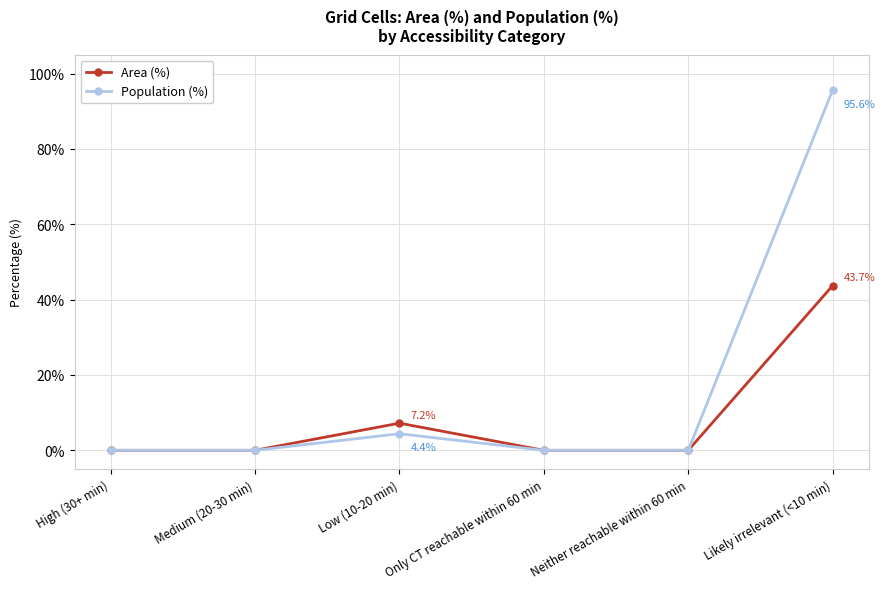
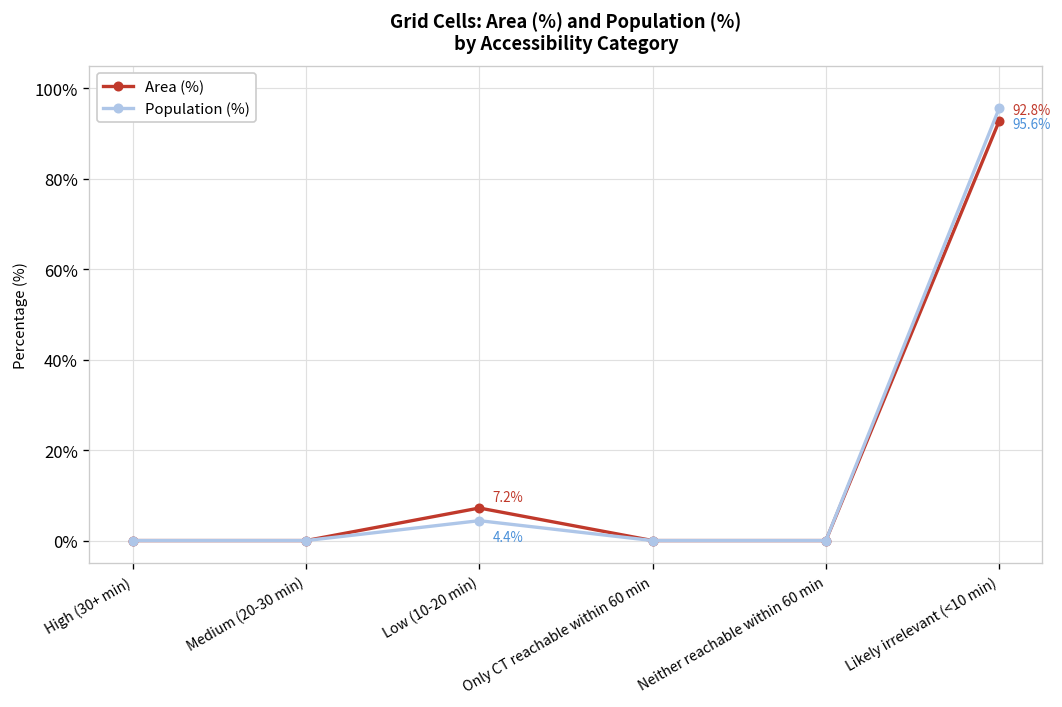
  {
    "Area (%)": {
      "Low (10-20 min)": "7.2%",
-     "Likely irrelevant (<10 min)": "43.7%"
+     "Likely irrelevant (<10 min)": "92.8%"
    },
    "Population (%)": {
      "Low (10-20 min)": "4.4%",
      "Likely irrelevant (<10 min)": "95.6%"
    }
  }
